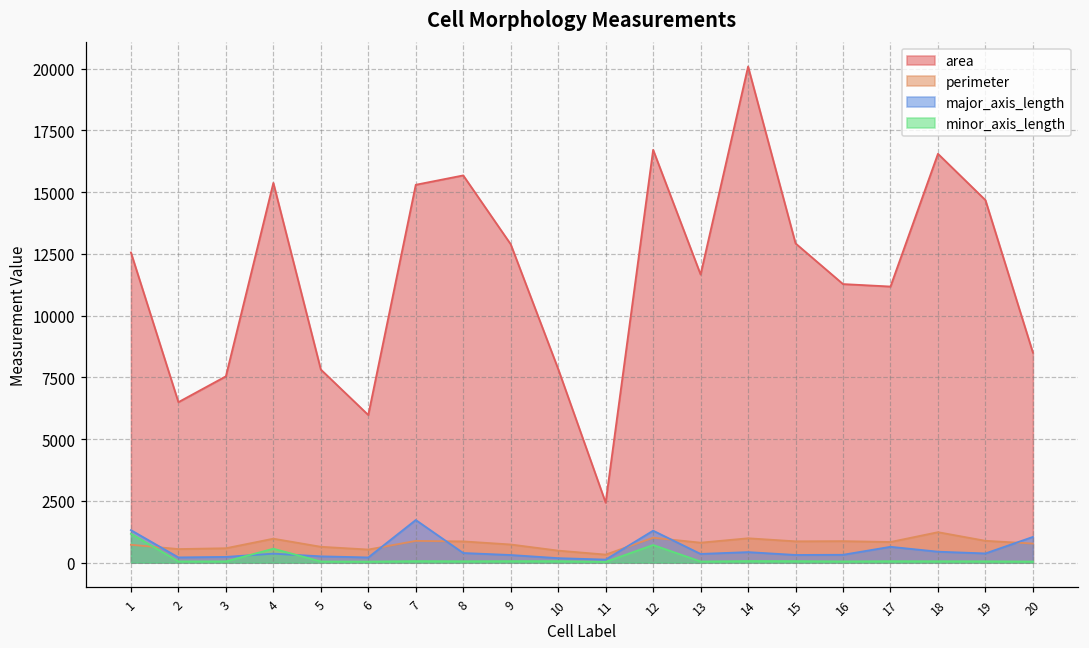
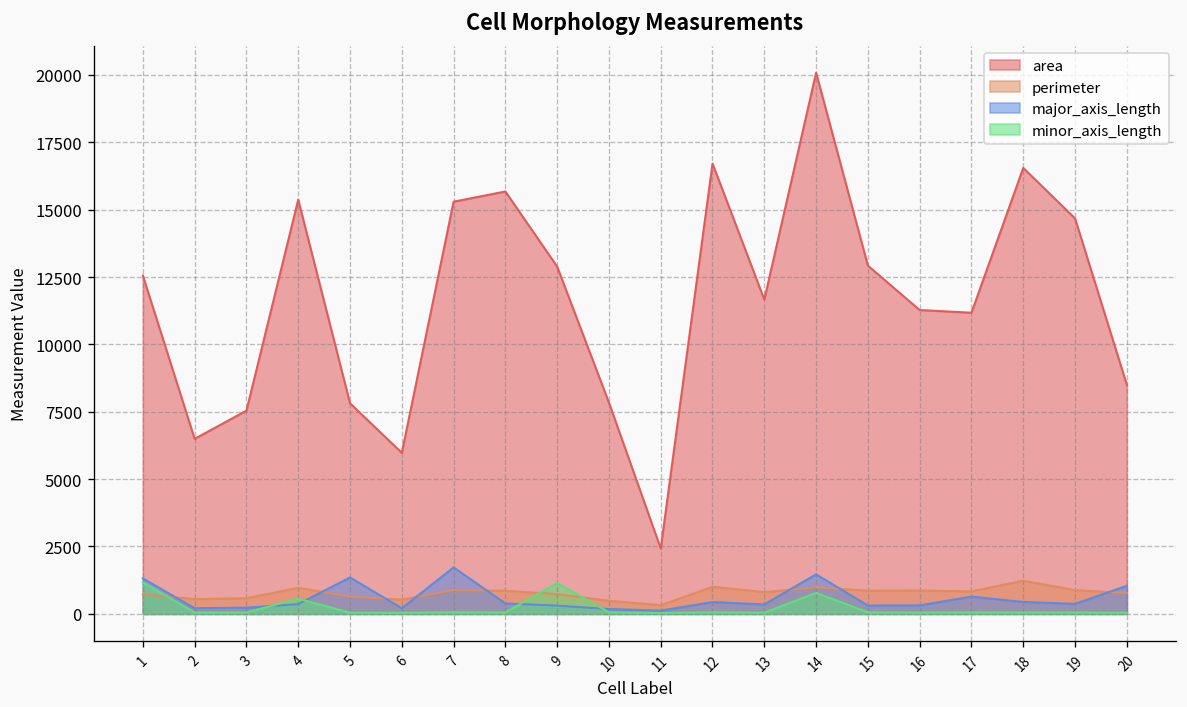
  {
    "major_axis_length": {
      "1": 1300,
      "2": 200,
      "3": 200,
      "4": 400,
-     "5": 300,
+     "5": 1400,
      "6": 200,
      "7": 1700,
      "8": 400,
      "9": 300,
      "10": 200,
-     "12": 1300,
+     "12": 400,
      "13": 400,
-     "14": 400,
+     "14": 1500,
      "15": 300,
      "16": 300,
      "17": 600,
      "18": 400,
      "19": 400,
      "20": 1000
    },
    "minor_axis_length": {
      "1": 1200,
      "2": 0,
      "3": 0,
      "4": 600,
      "5": 0,
      "6": 0,
      "7": 100,
      "8": 100,
-     "9": 100,
+     "9": 1100,
      "10": 100,
-     "12": 700,
+     "12": 100,
      "13": 0,
-     "14": 100,
+     "14": 800,
      "15": 100,
      "16": 0,
      "17": 100,
      "18": 100,
      "19": 100,
      "20": 0
    }
  }
